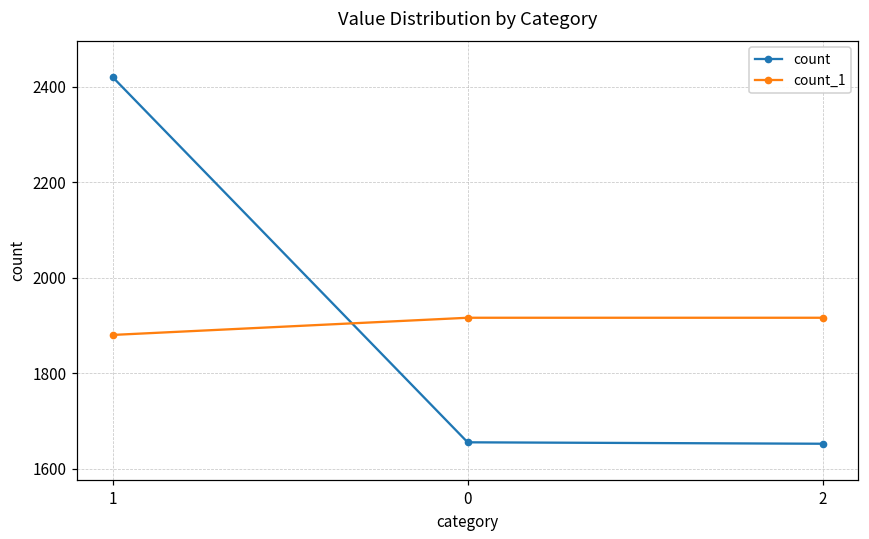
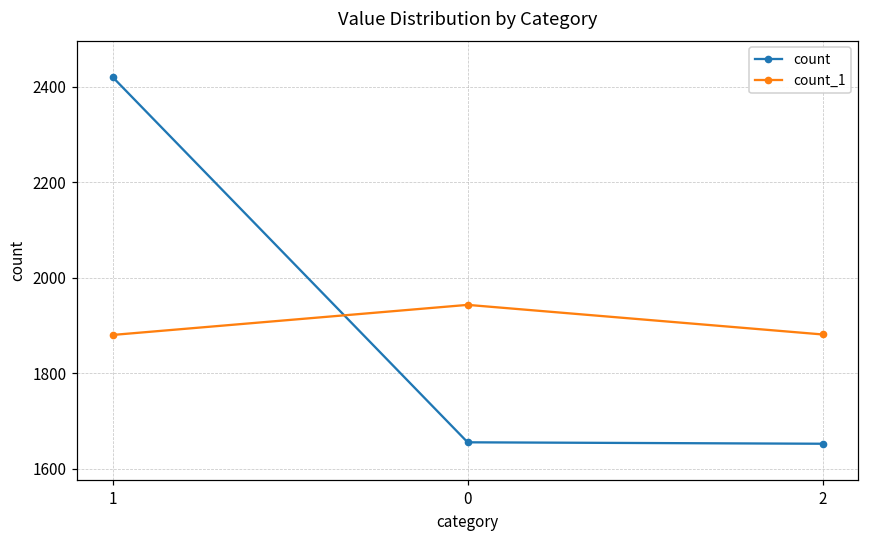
  {
    "count": {
      "1": 2420,
      "0": 1660,
      "2": 1650
    },
    "count_1": {
      "1": 1880,
-     "0": 1920,
-     "2": 1920
+     "0": 1940,
+     "2": 1880
    }
  }
